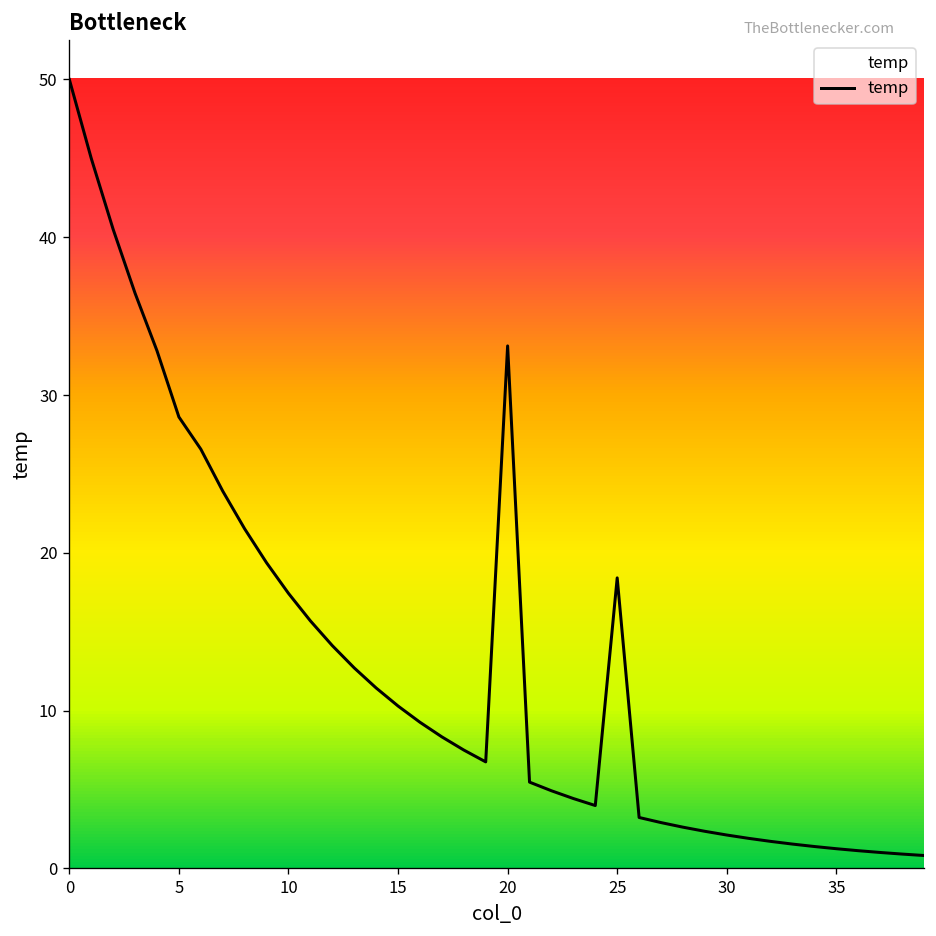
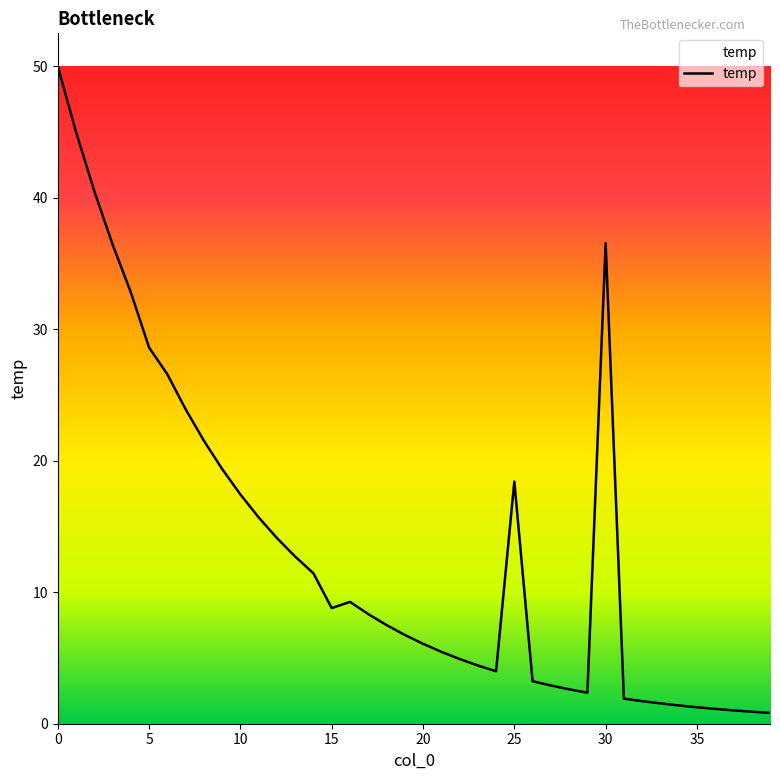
  {
    "0": 50.0,
    "5": 28.6,
    "10": 17.4,
-   "15": 10.3,
-   "20": 33.1,
+   "15": 8.8,
+   "20": 6.1,
    "25": 18.4,
-   "30": 2.1,
+   "30": 36.5,
    "35": 1.3
  }
